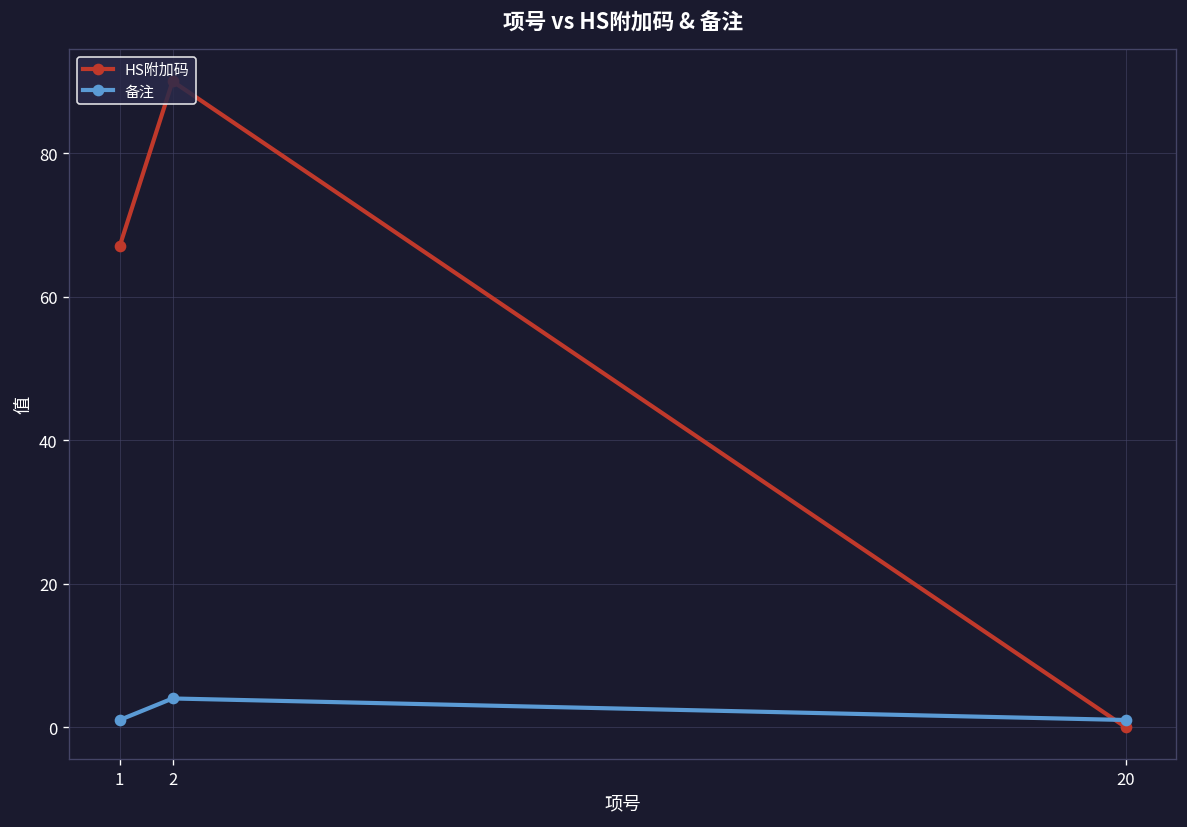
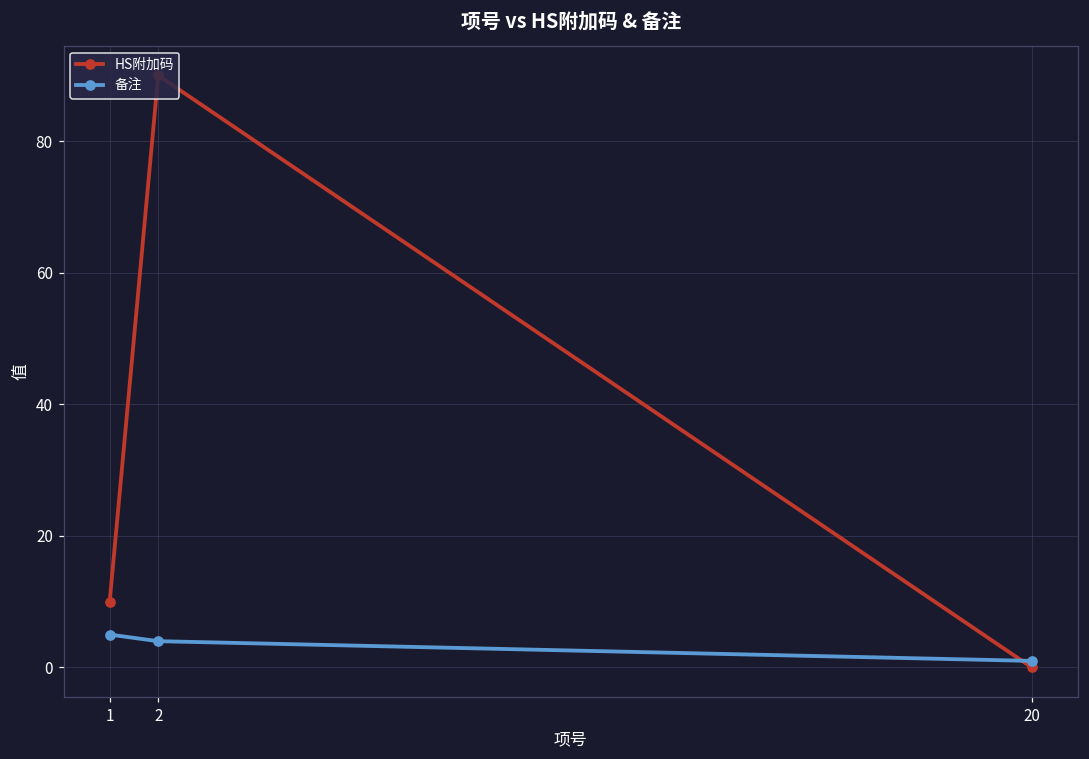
  {
    "HS附加码": {
-     "1": 67,
+     "1": 10,
      "20": 0
    },
    "备注": {
-     "1": 1,
+     "1": 5,
      "2": 4,
      "20": 1
    }
  }
